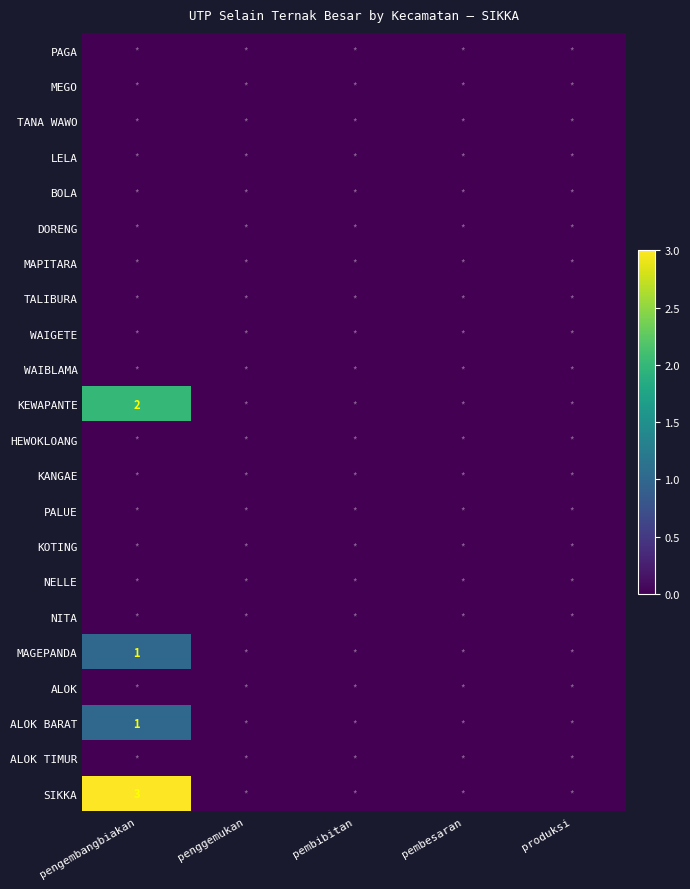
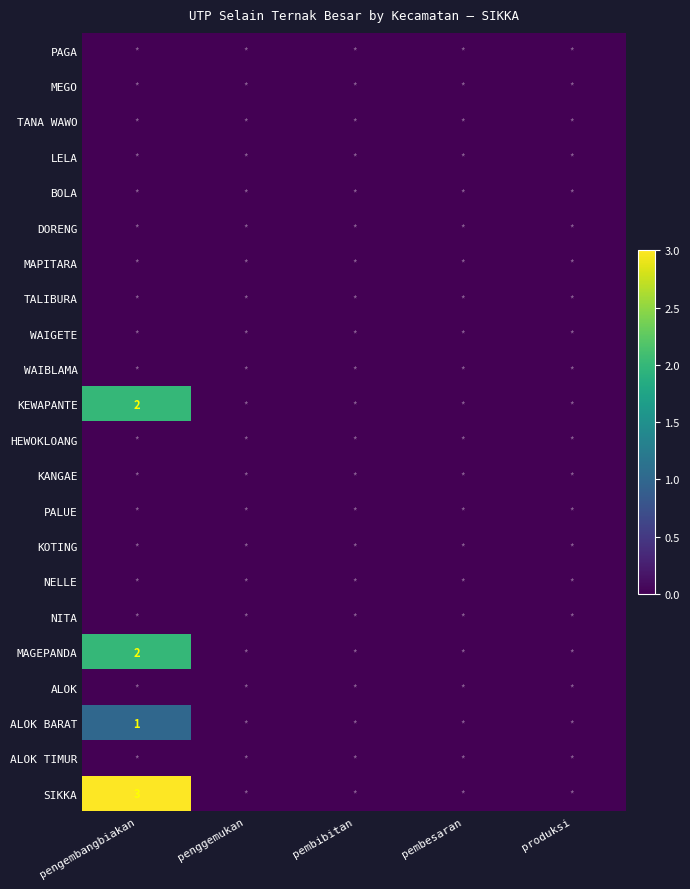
  {
    "KEWAPANTE": {
      "pengembangbiakan": 2
    },
    "MAGEPANDA": {
-     "pengembangbiakan": 1
+     "pengembangbiakan": 2
    },
    "ALOK BARAT": {
      "pengembangbiakan": 1
    }
  }
